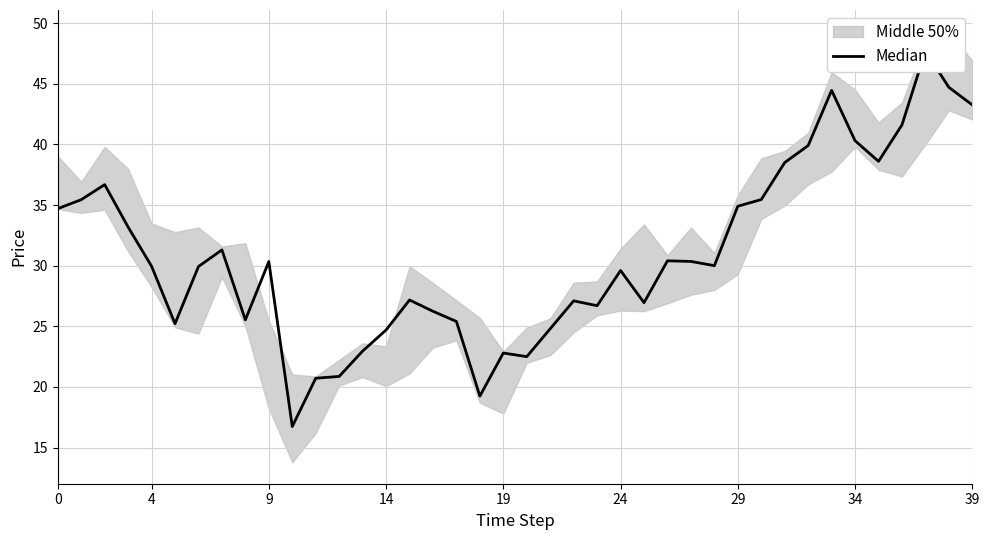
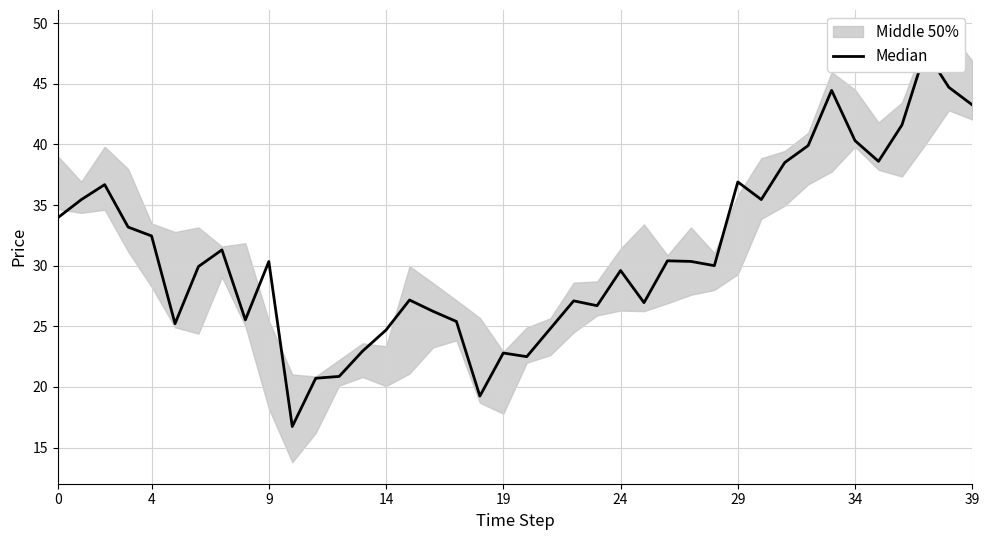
  {
    "Median": {
-     "0": 34.7,
-     "4": 30.0,
+     "0": 33.9,
+     "4": 32.5,
      "9": 30.3,
      "14": 24.7,
      "24": 29.6,
-     "29": 34.9,
+     "29": 36.9,
      "34": 40.3,
      "39": 43.3
    }
  }
